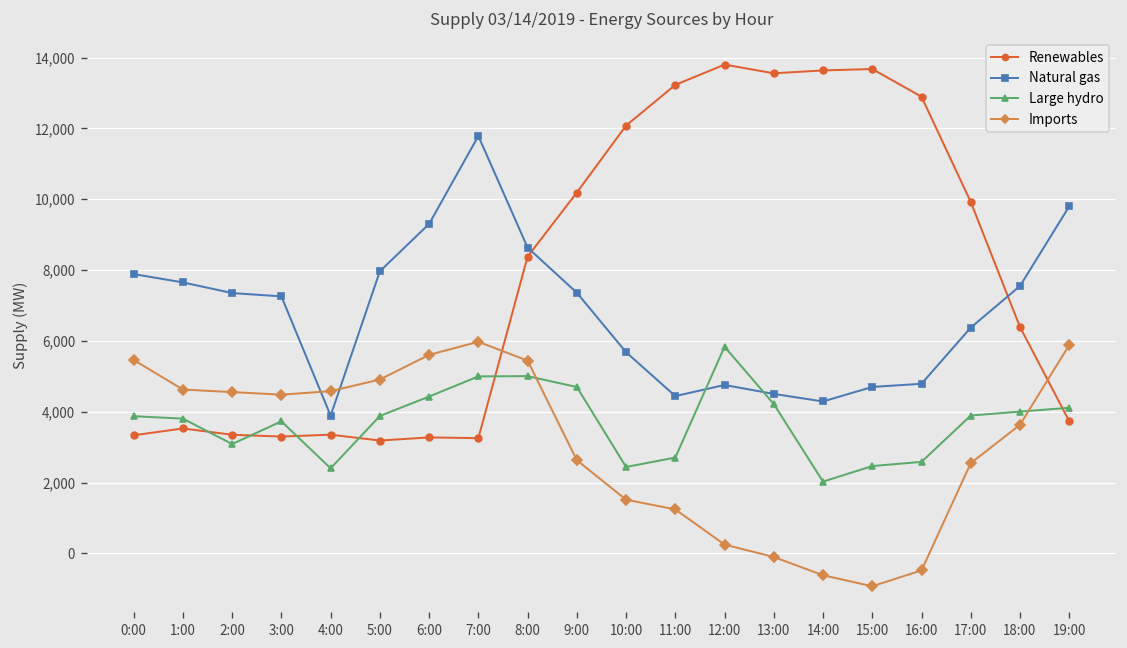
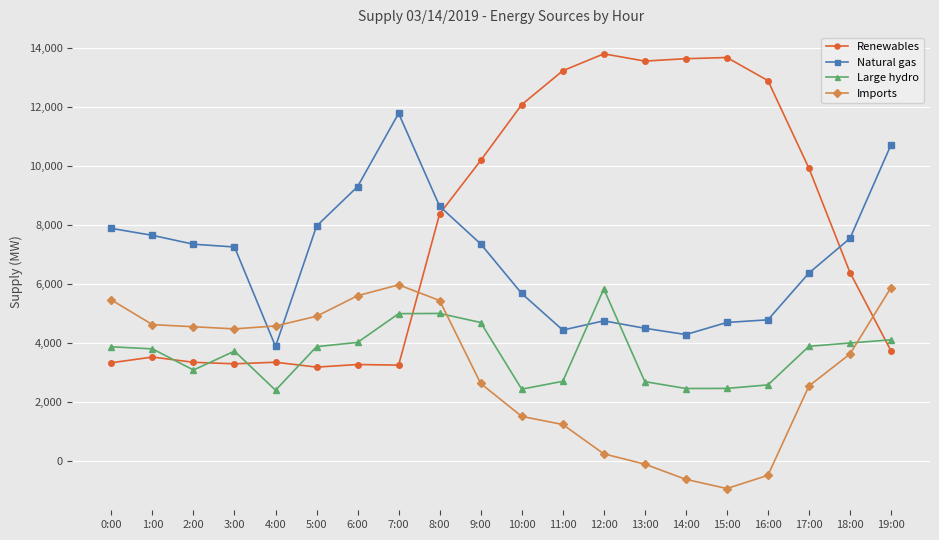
  {
    "Natural gas": {
      "0:00": "7,900",
      "1:00": "7,700",
      "2:00": "7,400",
      "3:00": "7,300",
      "4:00": "3,900",
      "5:00": "8,000",
      "6:00": "9,300",
      "7:00": "11,800",
      "8:00": "8,600",
      "9:00": "7,400",
      "10:00": "5,700",
      "11:00": "4,400",
      "12:00": "4,800",
      "13:00": "4,500",
      "14:00": "4,300",
      "15:00": "4,700",
      "16:00": "4,800",
      "17:00": "6,400",
      "18:00": "7,500",
-     "19:00": "9,800"
+     "19:00": "10,700"
    },
    "Large hydro": {
      "0:00": "3,900",
      "1:00": "3,800",
      "2:00": "3,100",
      "3:00": "3,700",
      "4:00": "2,400",
      "5:00": "3,900",
-     "6:00": "4,400",
+     "6:00": "4,000",
      "7:00": "5,000",
      "8:00": "5,000",
      "9:00": "4,700",
      "10:00": "2,400",
      "11:00": "2,700",
      "12:00": "5,800",
-     "13:00": "4,200",
-     "14:00": "2,000",
+     "13:00": "2,700",
+     "14:00": "2,500",
      "15:00": "2,500",
      "16:00": "2,600",
      "17:00": "3,900",
      "18:00": "4,000",
      "19:00": "4,100"
    }
  }
